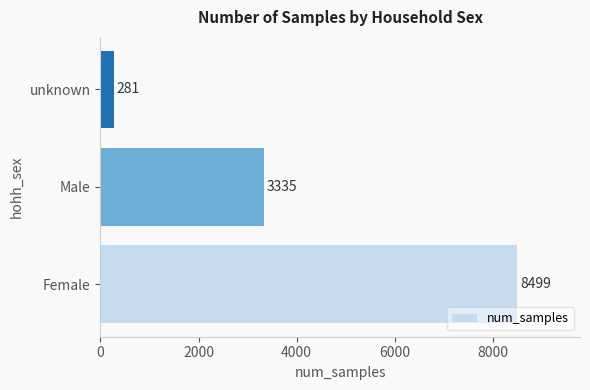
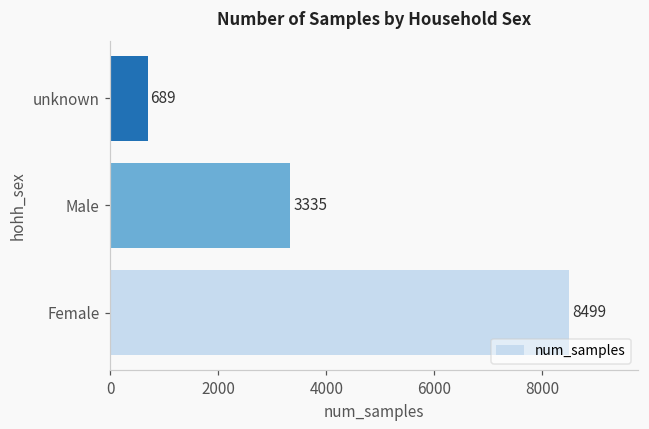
  {
-   "unknown": 281,
+   "unknown": 689,
    "Male": 3335,
    "Female": 8499
  }
